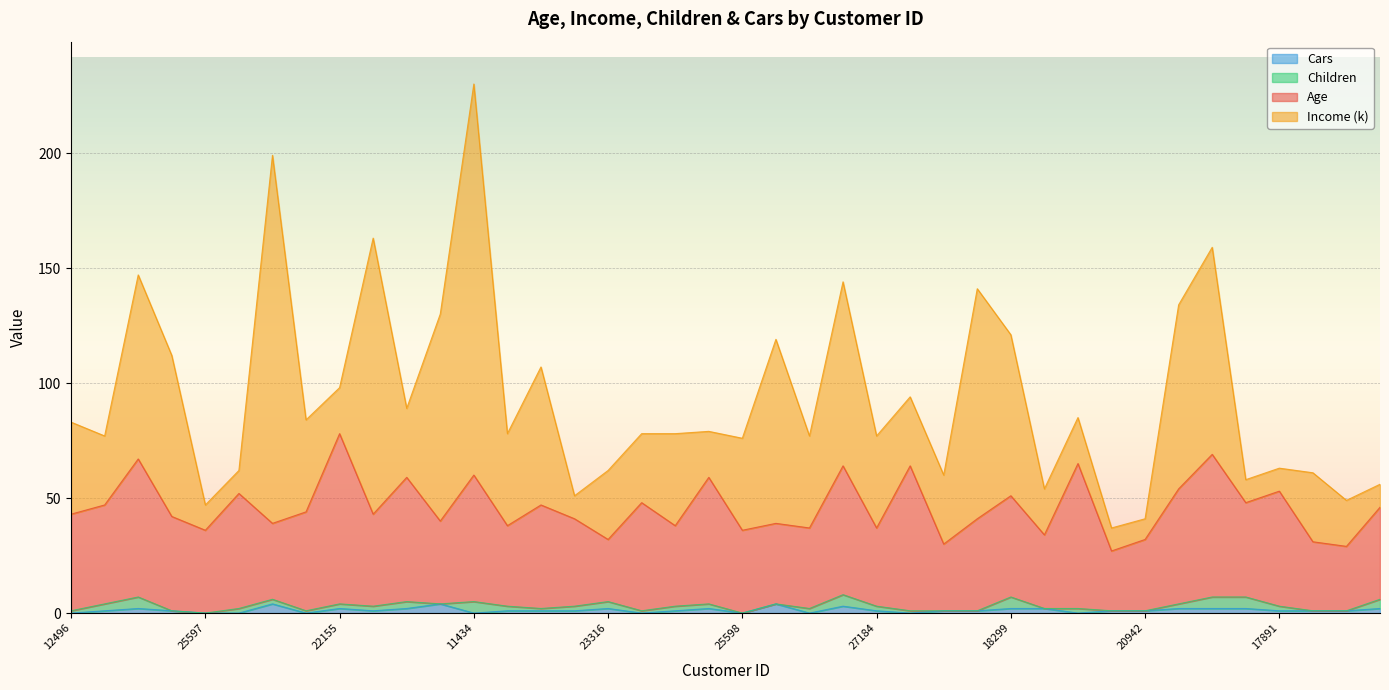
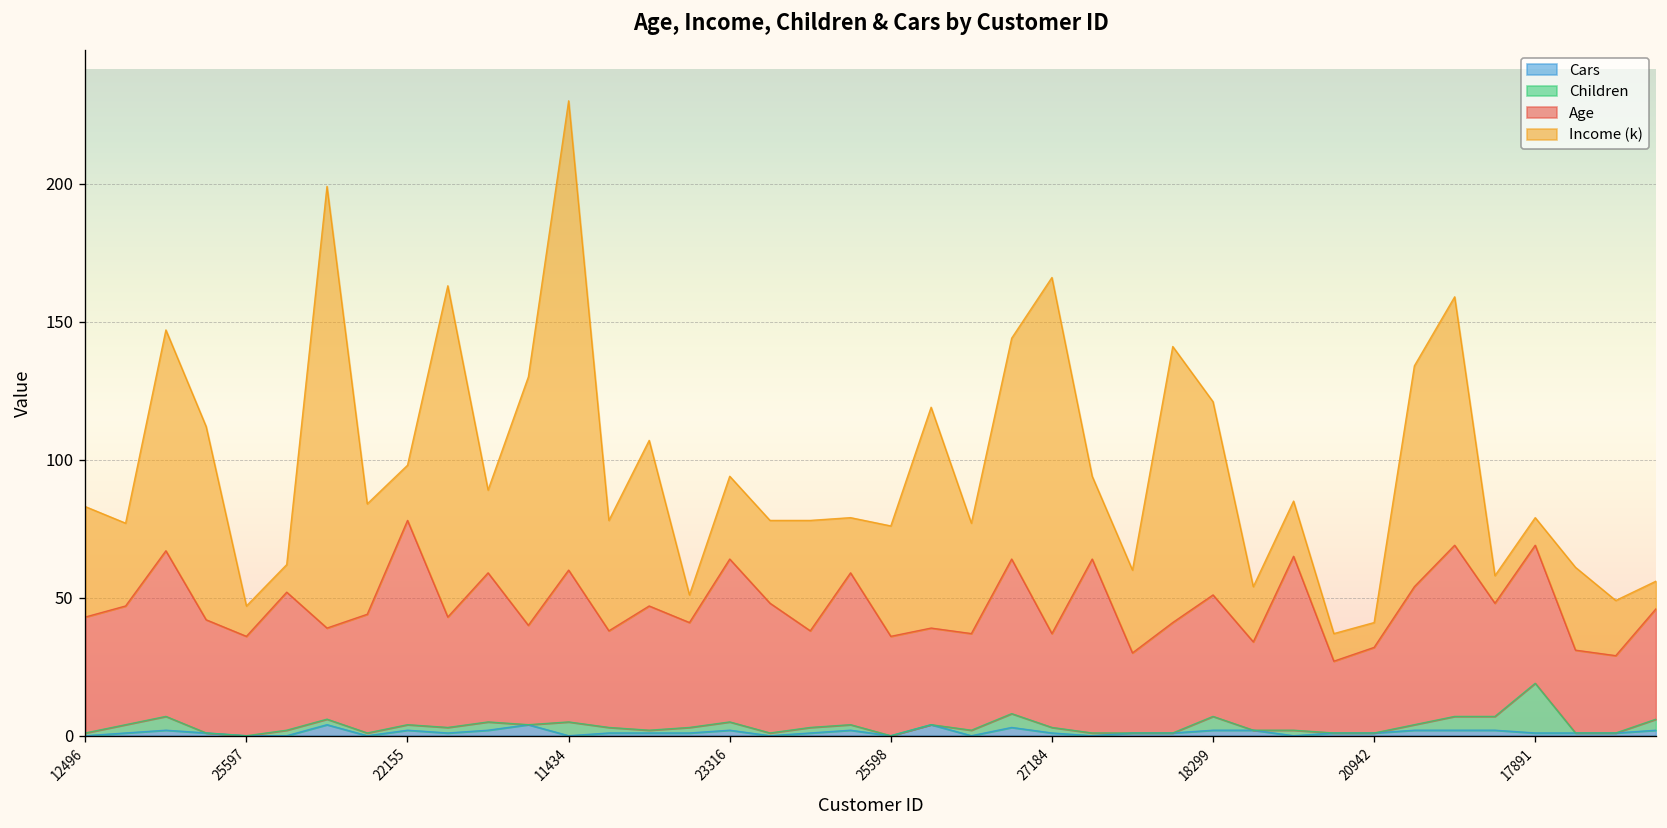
  {
    "Cars": {
      "22155": 2,
      "11434": 0,
      "23316": 2,
      "27184": 1,
      "18299": 2,
      "17891": 1
    },
    "Children": {
      "22155": 2,
      "11434": 5,
      "23316": 3,
      "27184": 2,
      "18299": 5,
-     "17891": 2
+     "17891": 18
    },
    "Age": {
      "12496": 42,
      "25597": 36,
      "22155": 74,
      "11434": 55,
-     "23316": 27,
+     "23316": 59,
      "25598": 36,
      "27184": 34,
      "18299": 44,
      "20942": 31,
      "17891": 50
    },
    "Income (k)": {
      "12496": 40,
      "25597": 11,
      "22155": 20,
      "11434": 170,
      "23316": 30,
      "25598": 40,
-     "27184": 40,
+     "27184": 129,
      "18299": 70,
      "20942": 9,
      "17891": 10
    }
  }
